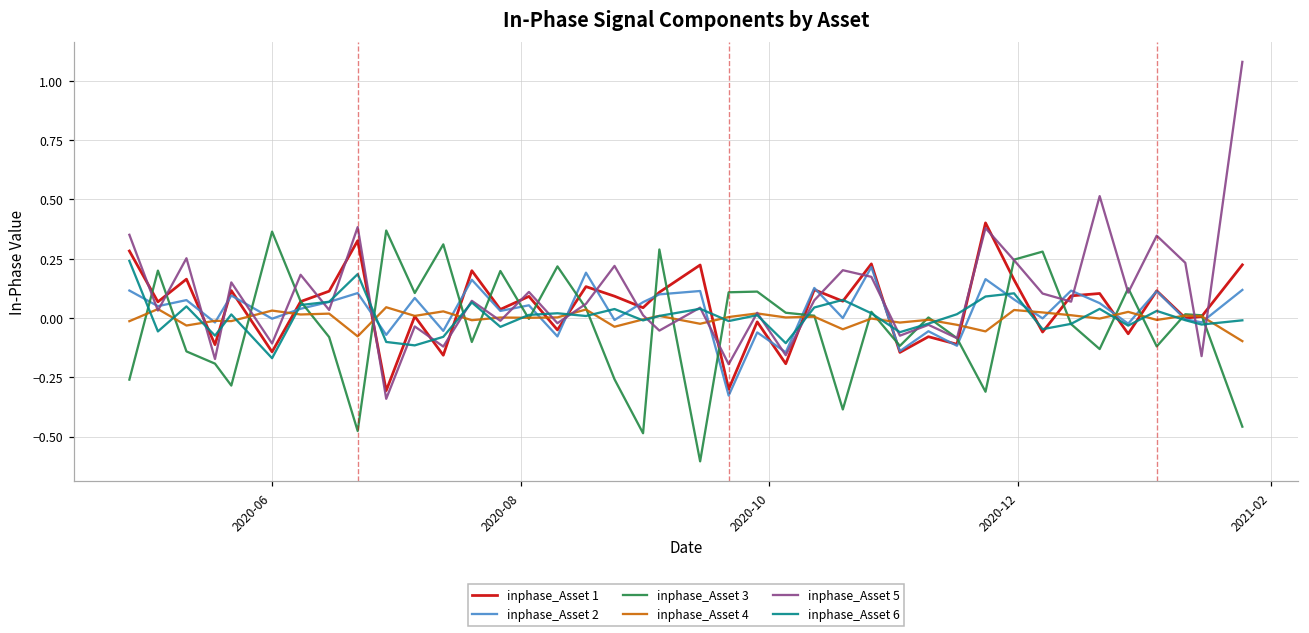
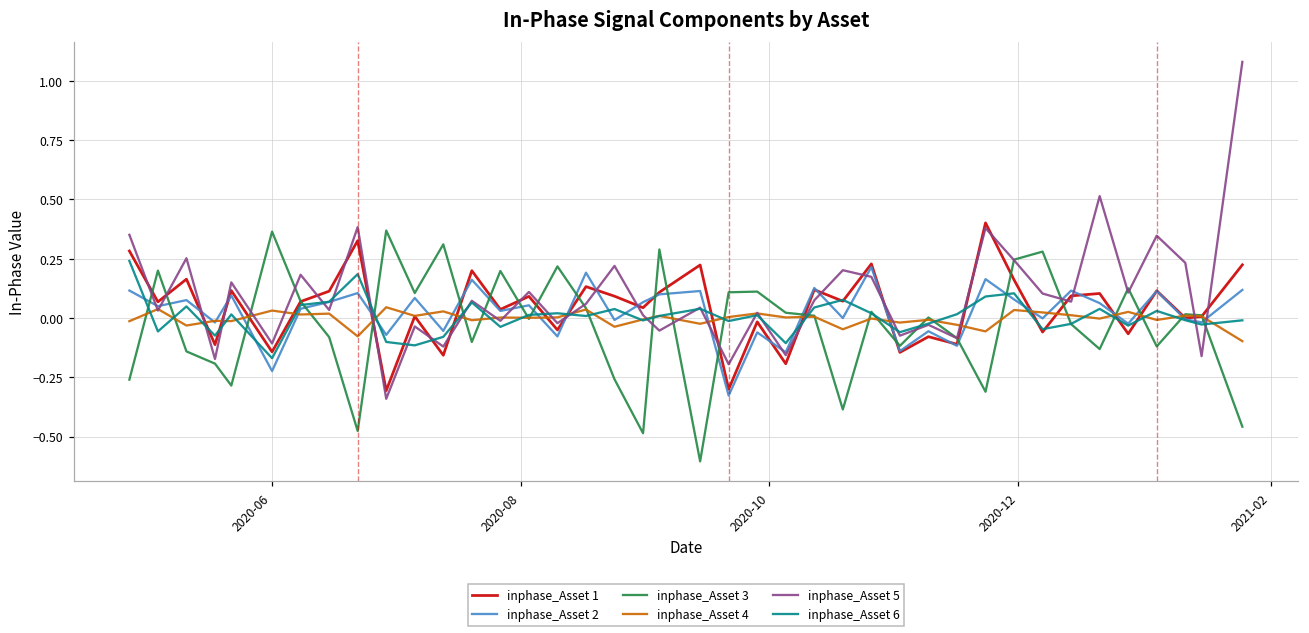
  {
    "inphase_Asset 1": {
      "2020-06": -0.14
    },
    "inphase_Asset 2": {
-     "2020-06": 0.00
+     "2020-06": -0.22
    },
    "inphase_Asset 3": {
      "2020-06": 0.36
    },
    "inphase_Asset 4": {
      "2020-06": 0.03
    },
    "inphase_Asset 5": {
      "2020-06": -0.11
    },
    "inphase_Asset 6": {
      "2020-06": -0.17
    }
  }
